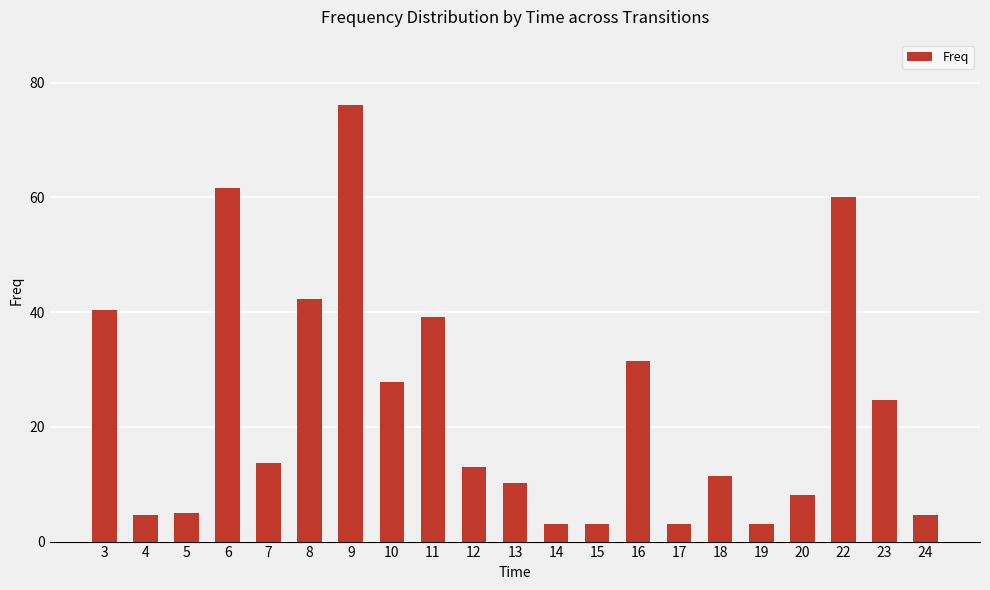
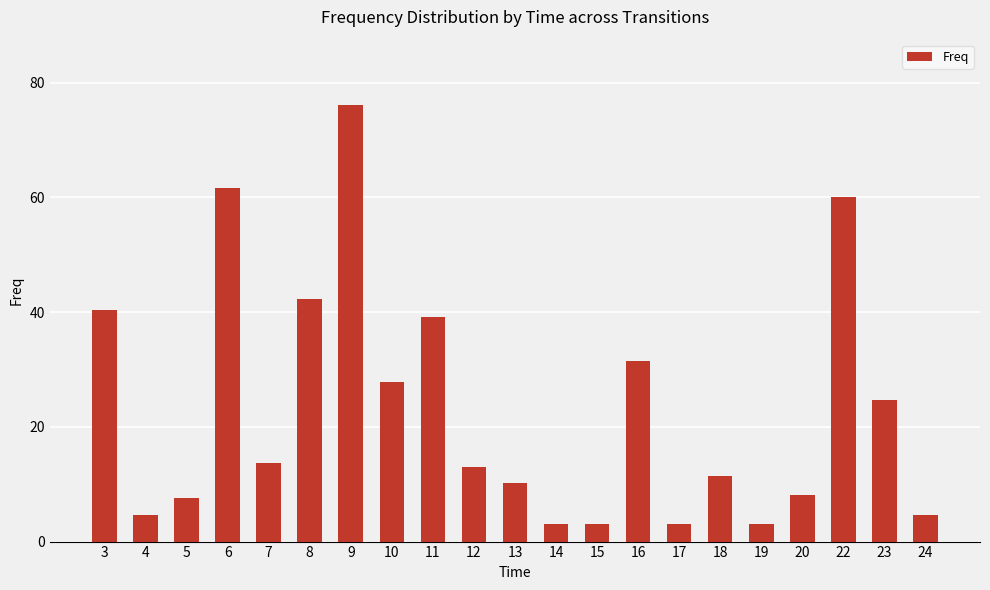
  {
    "3": 40,
    "4": 5,
-   "5": 5,
+   "5": 8,
    "6": 62,
    "7": 14,
    "8": 42,
    "9": 76,
    "10": 28,
    "11": 39,
    "12": 13,
    "13": 10,
    "14": 3,
    "15": 3,
    "16": 31,
    "17": 3,
    "18": 11,
    "19": 3,
    "20": 8,
    "22": 60,
    "23": 25,
    "24": 5
  }
